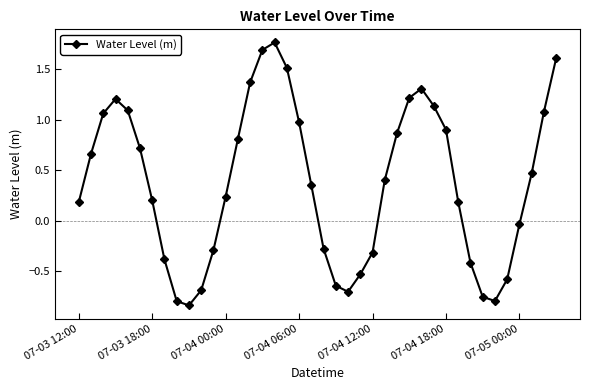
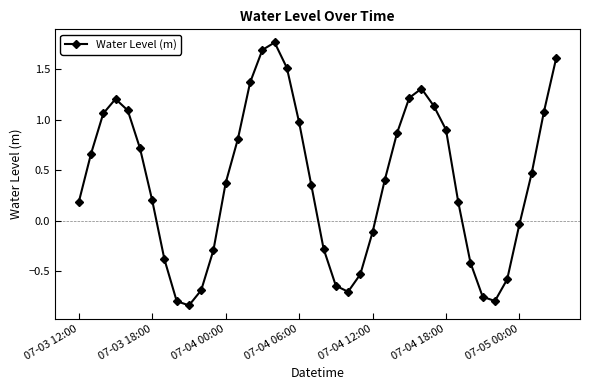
  {
    "07-03 12:00": 0.18,
    "07-03 18:00": 0.20,
-   "07-04 00:00": 0.24,
+   "07-04 00:00": 0.37,
    "07-04 06:00": 0.97,
-   "07-04 12:00": -0.32,
+   "07-04 12:00": -0.12,
    "07-04 18:00": 0.90,
    "07-05 00:00": -0.04
  }
